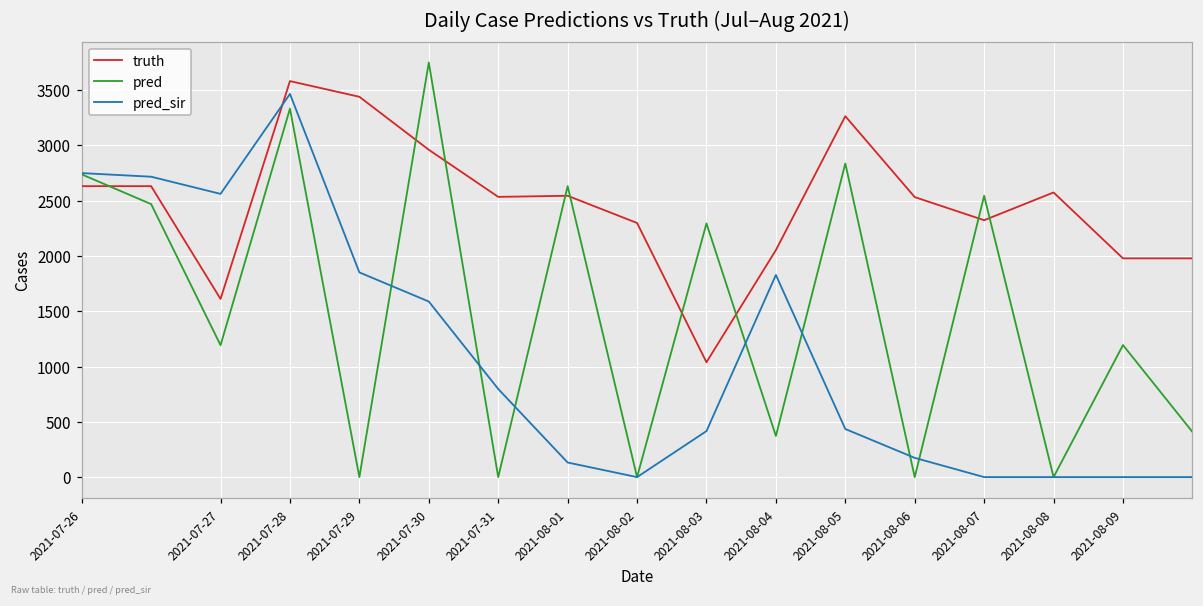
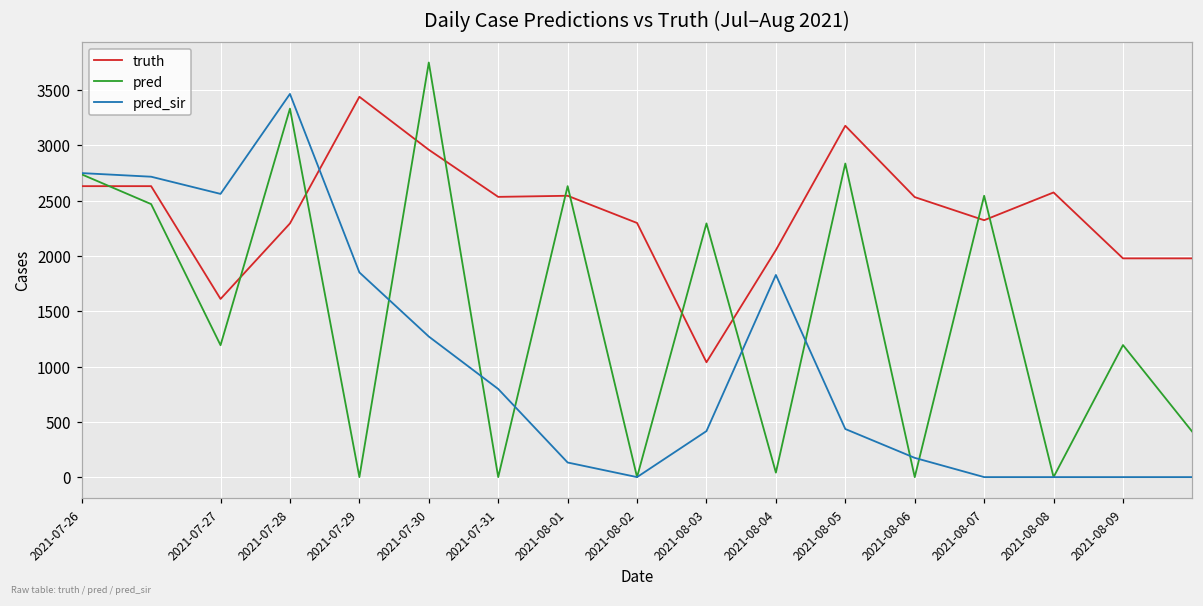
  {
    "truth": {
      "2021-07-27": 1610,
-     "2021-07-28": 3580,
+     "2021-07-28": 2290,
      "2021-07-29": 3440,
      "2021-07-30": 2960,
      "2021-07-31": 2530,
      "2021-08-01": 2540,
      "2021-08-02": 2300,
      "2021-08-03": 1040,
      "2021-08-04": 2050,
-     "2021-08-05": 3260,
+     "2021-08-05": 3180,
      "2021-08-06": 2530,
      "2021-08-07": 2320,
      "2021-08-08": 2570
    },
    "pred": {
      "2021-07-27": 1190,
      "2021-07-28": 3330,
      "2021-07-29": 0,
      "2021-07-30": 3750,
      "2021-07-31": 0,
      "2021-08-01": 2630,
      "2021-08-03": 2290,
-     "2021-08-04": 370,
+     "2021-08-04": 40,
      "2021-08-05": 2840,
      "2021-08-06": 0,
      "2021-08-07": 2540
    },
    "pred_sir": {
      "2021-07-27": 2560,
      "2021-07-28": 3470,
      "2021-07-29": 1850,
-     "2021-07-30": 1590,
+     "2021-07-30": 1270,
      "2021-07-31": 800,
      "2021-08-01": 130,
      "2021-08-03": 420,
      "2021-08-04": 1830,
      "2021-08-05": 440,
      "2021-08-06": 170,
      "2021-08-07": 0
    }
  }
